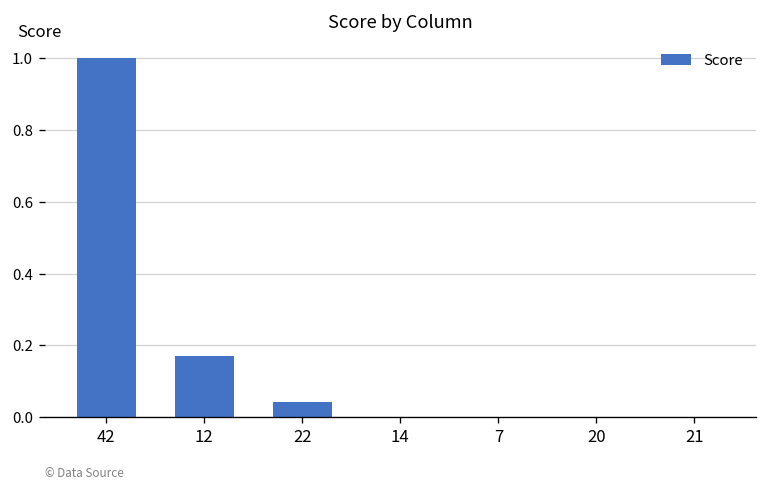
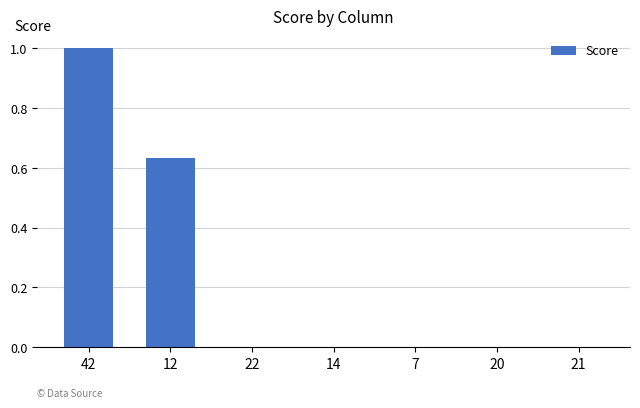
  {
    "42": 1.00,
-   "12": 0.17,
-   "22": 0.04,
+   "12": 0.63,
+   "22": 0.00,
    "20": 0.00,
    "21": 0.00
  }
